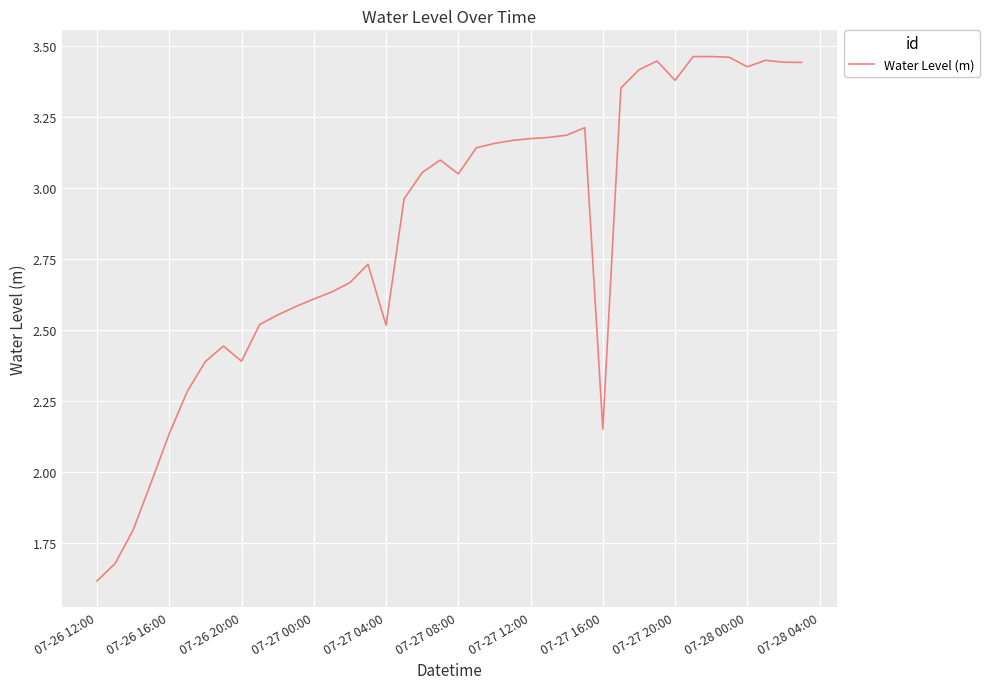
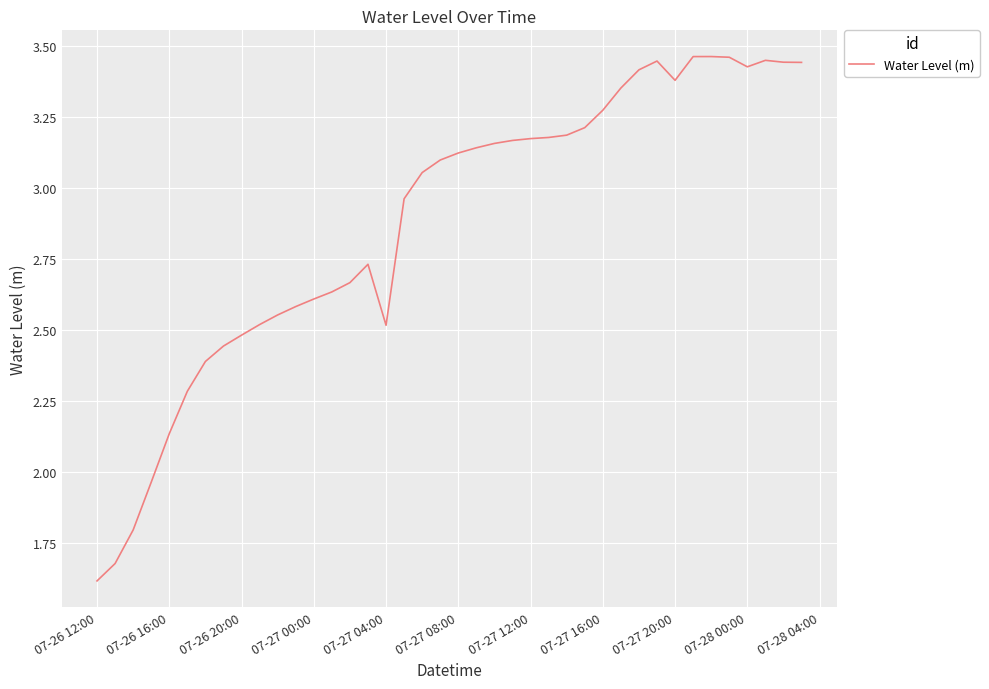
  {
    "07-26 12:00": 1.62,
    "07-26 16:00": 2.13,
-   "07-26 20:00": 2.39,
+   "07-26 20:00": 2.48,
    "07-27 00:00": 2.61,
    "07-27 04:00": 2.52,
-   "07-27 08:00": 3.05,
+   "07-27 08:00": 3.12,
    "07-27 12:00": 3.18,
-   "07-27 16:00": 2.15,
+   "07-27 16:00": 3.28,
    "07-27 20:00": 3.38,
    "07-28 00:00": 3.43
  }
